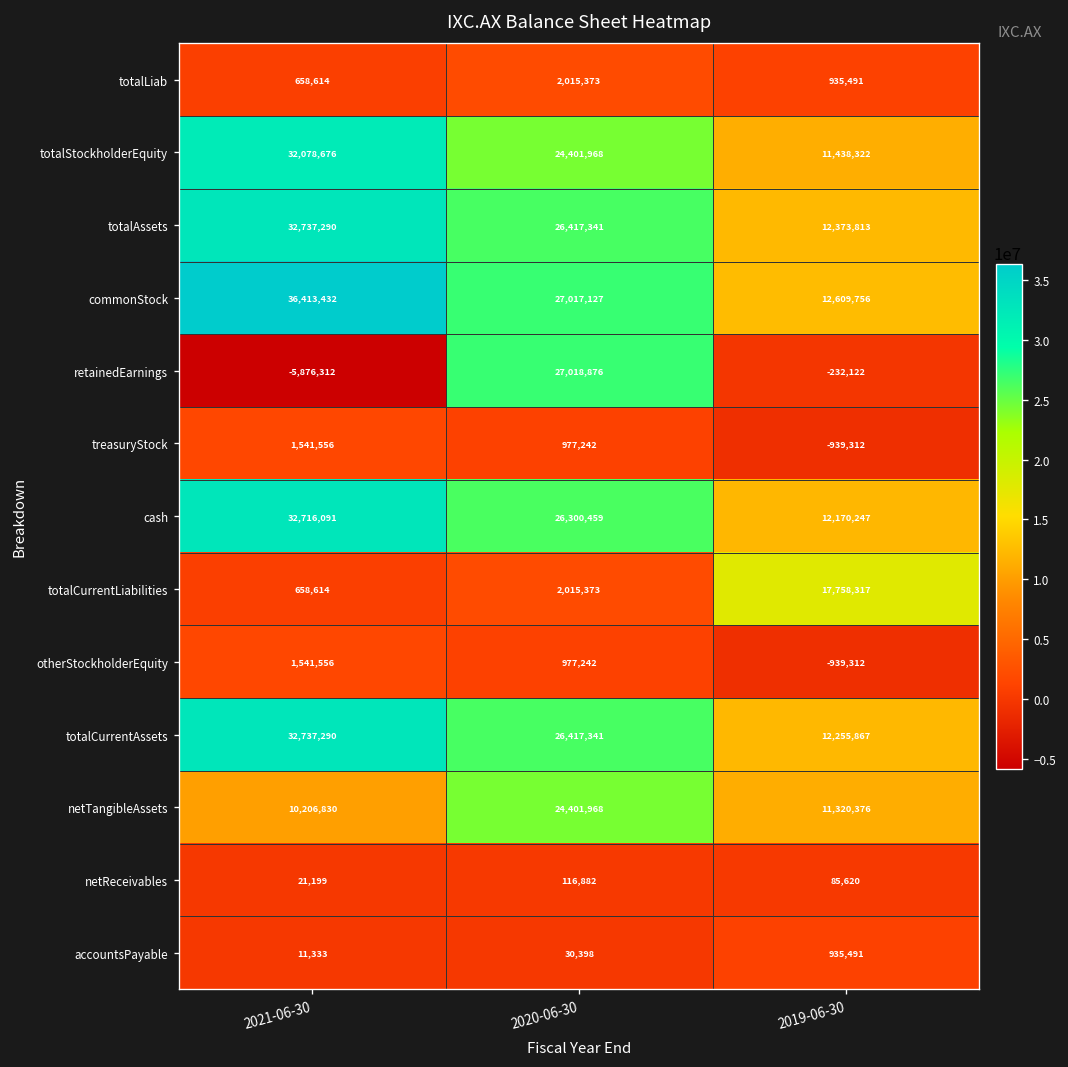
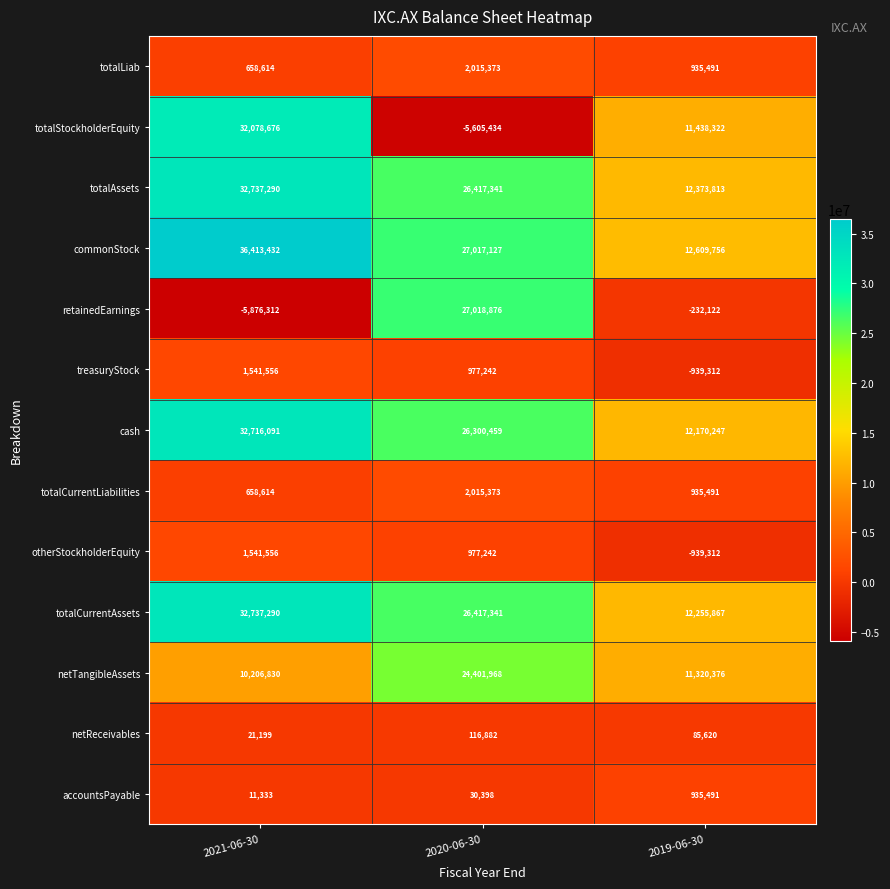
  {
    "totalLiab": {
      "2021-06-30": "658,614",
      "2020-06-30": "2,015,373",
      "2019-06-30": "935,491"
    },
    "totalStockholderEquity": {
      "2021-06-30": "32,078,676",
-     "2020-06-30": "24,401,968",
+     "2020-06-30": "-5,605,434",
      "2019-06-30": "11,438,322"
    },
    "totalAssets": {
      "2021-06-30": "32,737,290",
      "2020-06-30": "26,417,341",
      "2019-06-30": "12,373,813"
    },
    "commonStock": {
      "2021-06-30": "36,413,432",
      "2020-06-30": "27,017,127",
      "2019-06-30": "12,609,756"
    },
    "retainedEarnings": {
      "2021-06-30": "-5,876,312",
      "2020-06-30": "27,018,876",
      "2019-06-30": "-232,122"
    },
    "treasuryStock": {
      "2021-06-30": "1,541,556",
      "2020-06-30": "977,242",
      "2019-06-30": "-939,312"
    },
    "cash": {
      "2021-06-30": "32,716,091",
      "2020-06-30": "26,300,459",
      "2019-06-30": "12,170,247"
    },
    "totalCurrentLiabilities": {
      "2021-06-30": "658,614",
      "2020-06-30": "2,015,373",
-     "2019-06-30": "17,758,317"
+     "2019-06-30": "935,491"
    },
    "otherStockholderEquity": {
      "2021-06-30": "1,541,556",
      "2020-06-30": "977,242",
      "2019-06-30": "-939,312"
    },
    "totalCurrentAssets": {
      "2021-06-30": "32,737,290",
      "2020-06-30": "26,417,341",
      "2019-06-30": "12,255,867"
    },
    "netTangibleAssets": {
      "2021-06-30": "10,206,830",
      "2020-06-30": "24,401,968",
      "2019-06-30": "11,320,376"
    },
    "netReceivables": {
      "2021-06-30": "21,199",
      "2020-06-30": "116,882",
      "2019-06-30": "85,620"
    },
    "accountsPayable": {
      "2021-06-30": "11,333",
      "2020-06-30": "30,398",
      "2019-06-30": "935,491"
    }
  }
